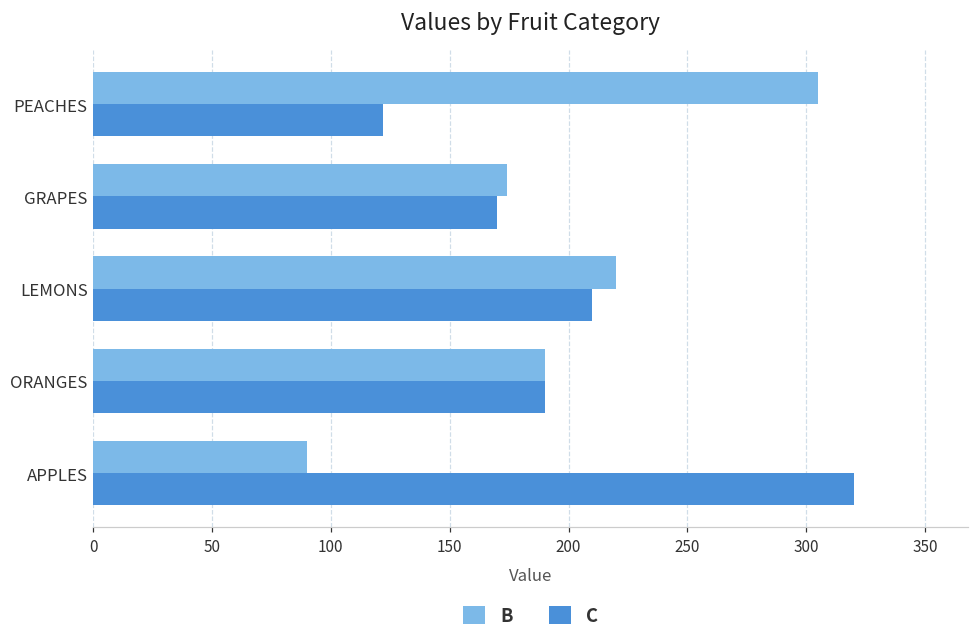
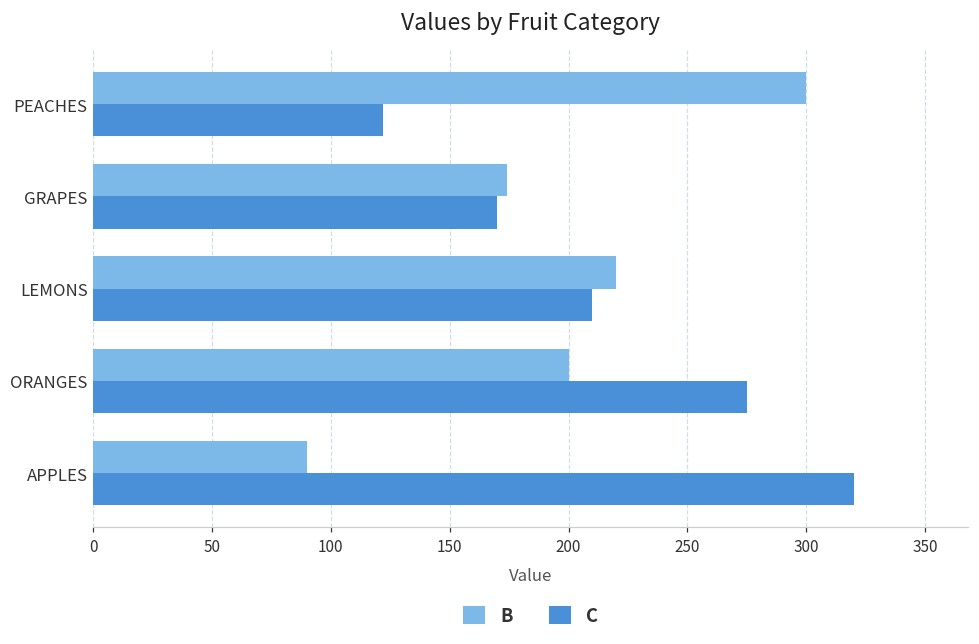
  {
    "B": {
-     "PEACHES": 305,
+     "PEACHES": 300,
      "GRAPES": 174,
      "LEMONS": 220,
-     "ORANGES": 190,
+     "ORANGES": 200,
      "APPLES": 90
    },
    "C": {
      "PEACHES": 122,
      "GRAPES": 170,
      "LEMONS": 210,
-     "ORANGES": 190,
+     "ORANGES": 275,
      "APPLES": 320
    }
  }
